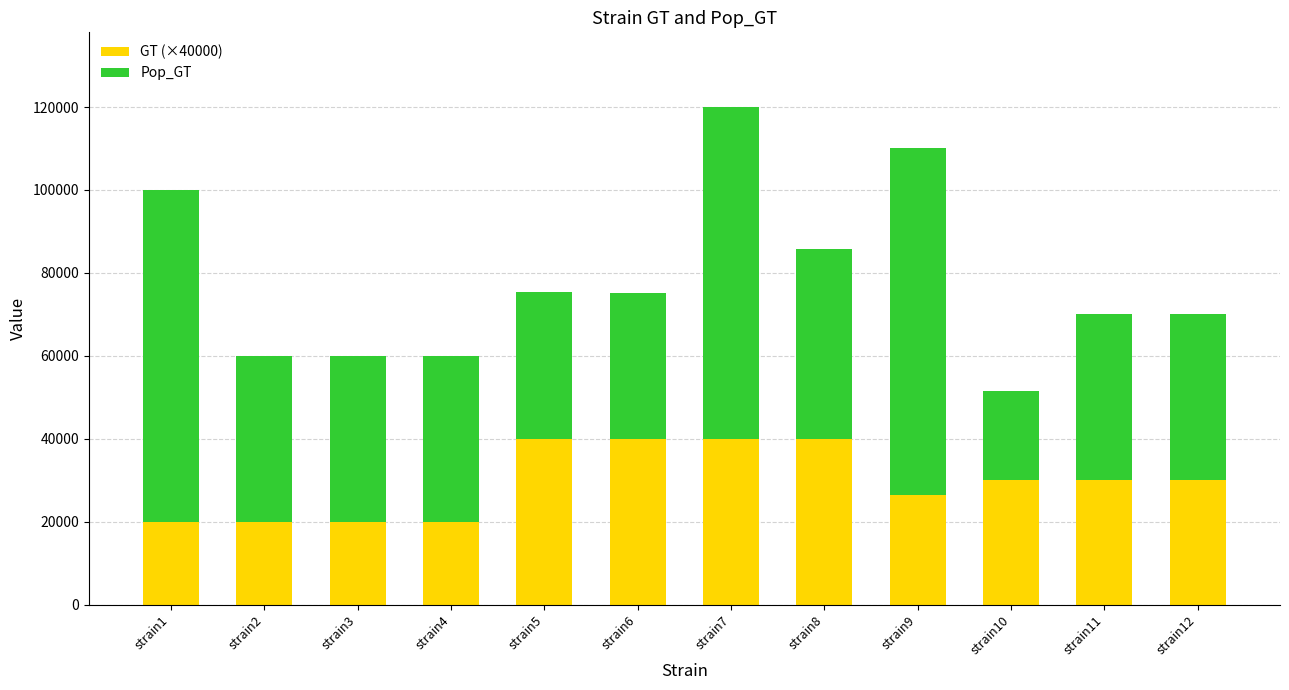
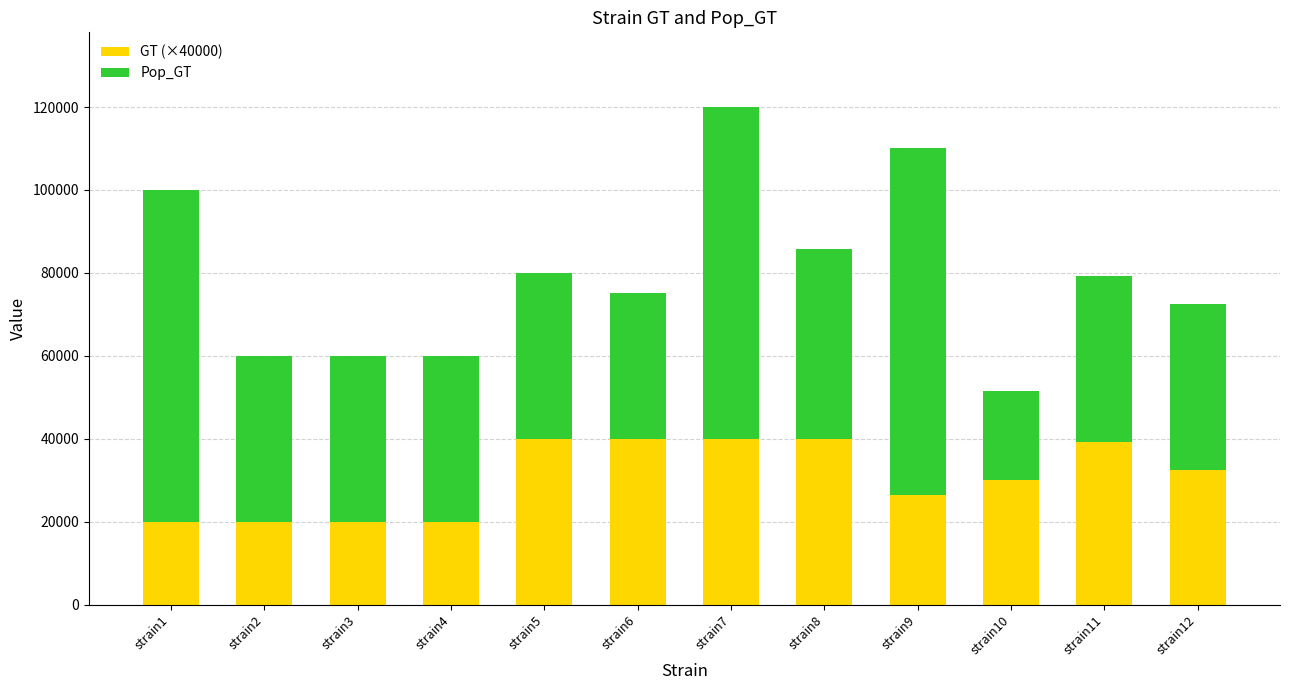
  {
    "GT (×40000)": {
      "strain1": 20000,
      "strain2": 20000,
      "strain3": 20000,
      "strain4": 20000,
      "strain5": 40000,
      "strain6": 40000,
      "strain7": 40000,
      "strain8": 40000,
      "strain9": 26000,
      "strain10": 30000,
-     "strain11": 30000,
-     "strain12": 30000
+     "strain11": 39000,
+     "strain12": 32000
    },
    "Pop_GT": {
      "strain1": 80000,
      "strain2": 40000,
      "strain3": 40000,
      "strain4": 40000,
-     "strain5": 35000,
+     "strain5": 40000,
      "strain6": 35000,
      "strain7": 80000,
      "strain8": 46000,
      "strain9": 84000,
      "strain10": 21000,
      "strain11": 40000,
      "strain12": 40000
    }
  }
